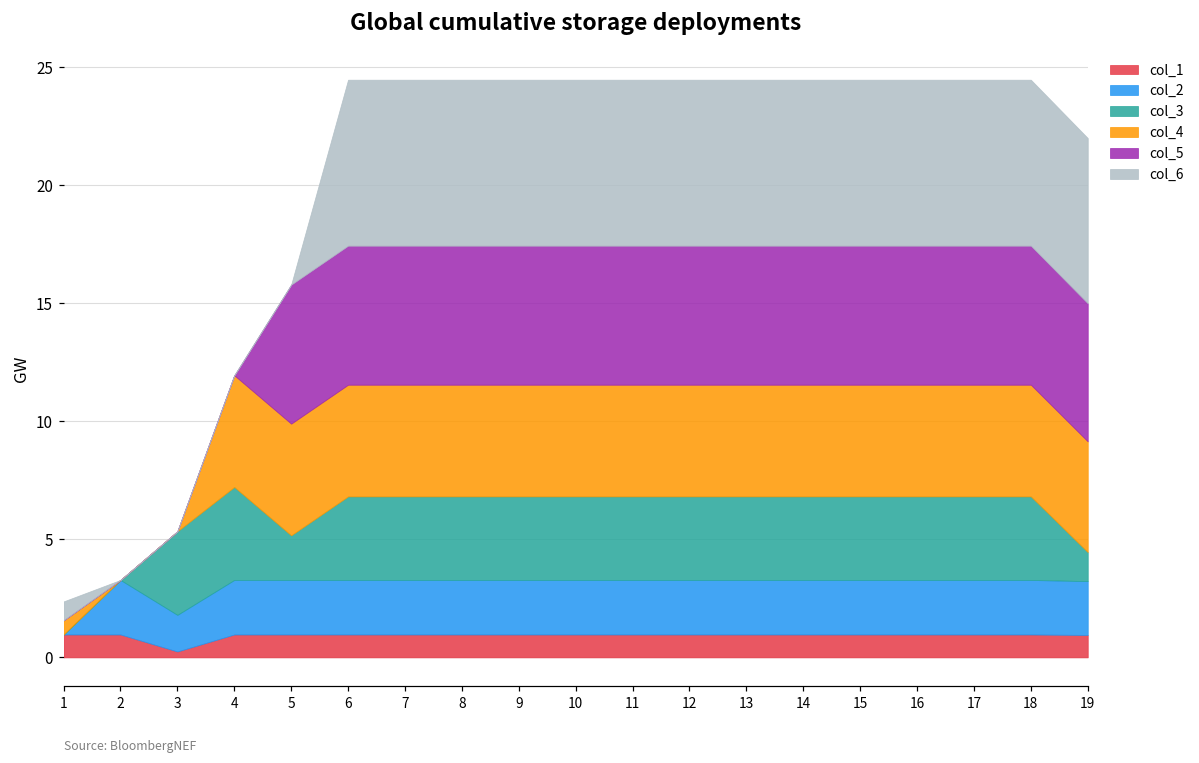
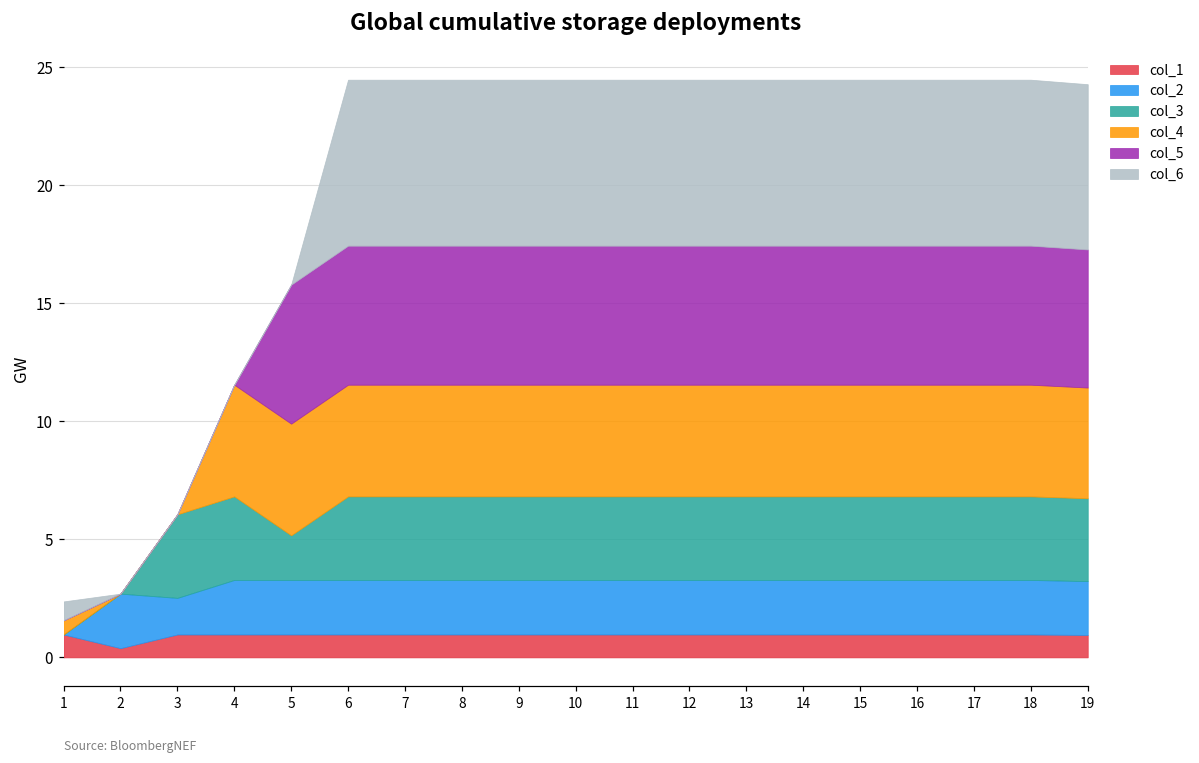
  {
    "col_1": {
-     "2": 1.0,
-     "3": 0.3,
+     "2": 0.4,
+     "3": 1.0,
      "4": 1.0,
      "5": 1.0,
      "6": 1.0,
      "7": 1.0,
      "8": 1.0,
      "9": 1.0,
      "10": 1.0,
      "11": 1.0,
      "12": 1.0,
      "13": 1.0,
      "14": 1.0,
      "15": 1.0,
      "16": 1.0,
      "17": 1.0,
      "18": 1.0,
      "19": 1.0
    },
    "col_2": {
      "3": 1.6,
      "4": 2.3,
      "5": 2.3,
      "6": 2.3,
      "7": 2.3,
      "8": 2.3,
      "9": 2.3,
      "10": 2.3,
      "11": 2.3,
      "12": 2.3,
      "13": 2.3,
      "14": 2.3,
      "15": 2.3,
      "16": 2.3,
      "17": 2.3,
      "18": 2.3,
      "19": 2.3
    },
    "col_3": {
-     "4": 3.9,
+     "4": 3.5,
      "5": 1.9,
      "6": 3.5,
      "7": 3.5,
      "8": 3.5,
      "9": 3.5,
      "10": 3.5,
      "11": 3.5,
      "12": 3.5,
      "13": 3.5,
      "14": 3.5,
      "15": 3.5,
      "16": 3.5,
      "17": 3.5,
      "18": 3.5,
-     "19": 1.2
+     "19": 3.5
    },
    "col_4": {
      "5": 4.7,
      "6": 4.7,
      "7": 4.7,
      "8": 4.7,
      "9": 4.7,
      "10": 4.7,
      "11": 4.7,
      "12": 4.7,
      "13": 4.7,
      "14": 4.7,
      "15": 4.7,
      "16": 4.7,
      "17": 4.7,
      "18": 4.7,
      "19": 4.7
    },
    "col_5": {
      "6": 5.9,
      "7": 5.9,
      "8": 5.9,
      "9": 5.9,
      "10": 5.9,
      "11": 5.9,
      "12": 5.9,
      "13": 5.9,
      "14": 5.9,
      "15": 5.9,
      "16": 5.9,
      "17": 5.9,
      "18": 5.9,
      "19": 5.9
    },
    "col_6": {
      "1": 0.8,
      "6": 7.0,
      "7": 7.0,
      "8": 7.0,
      "9": 7.0,
      "10": 7.0,
      "11": 7.0,
      "12": 7.0,
      "13": 7.0,
      "14": 7.0,
      "15": 7.0,
      "16": 7.0,
      "17": 7.0,
      "18": 7.0,
      "19": 7.0
    }
  }
